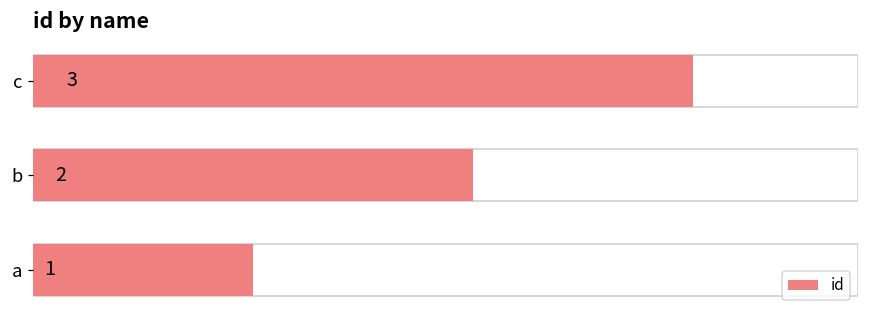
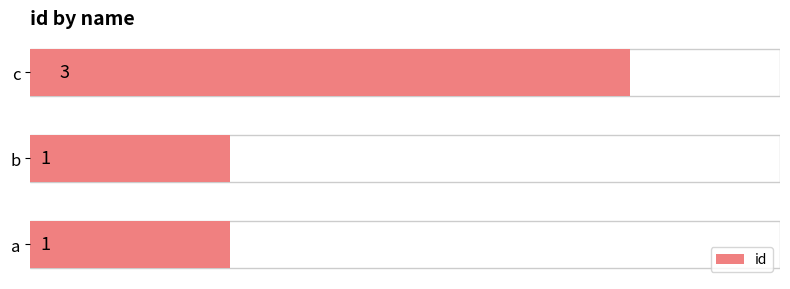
  {
    "c": 3,
-   "b": 2,
+   "b": 1,
    "a": 1
  }
